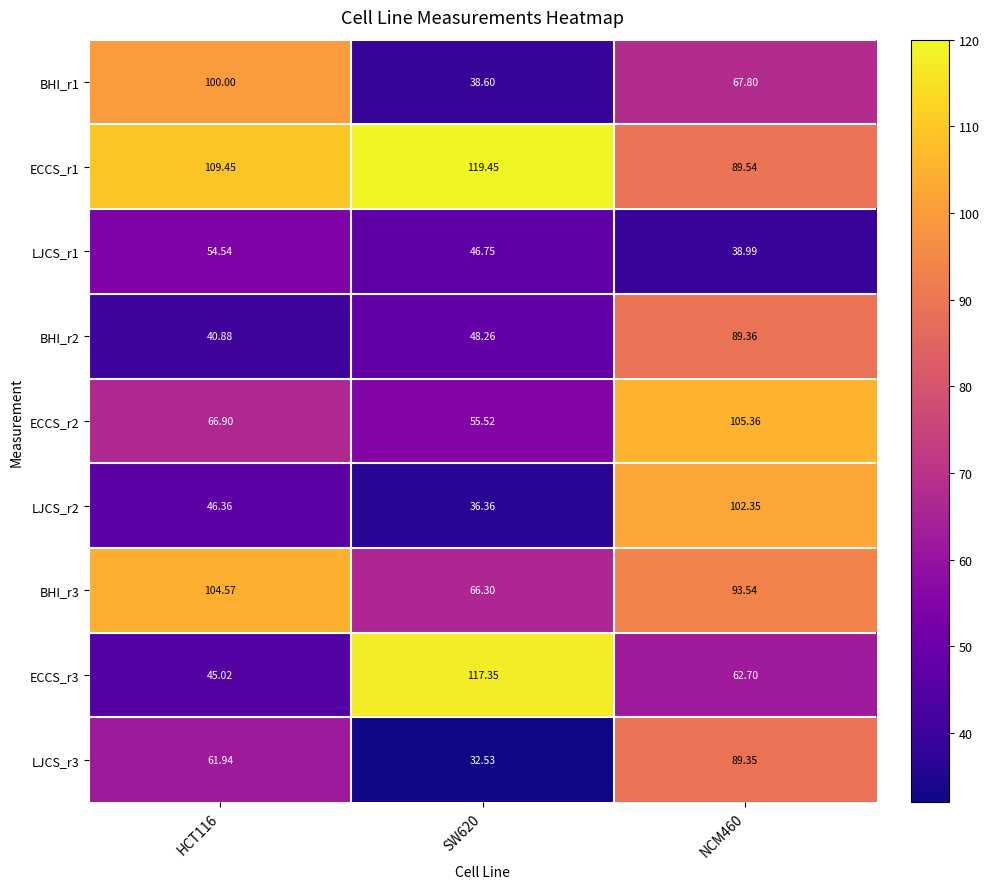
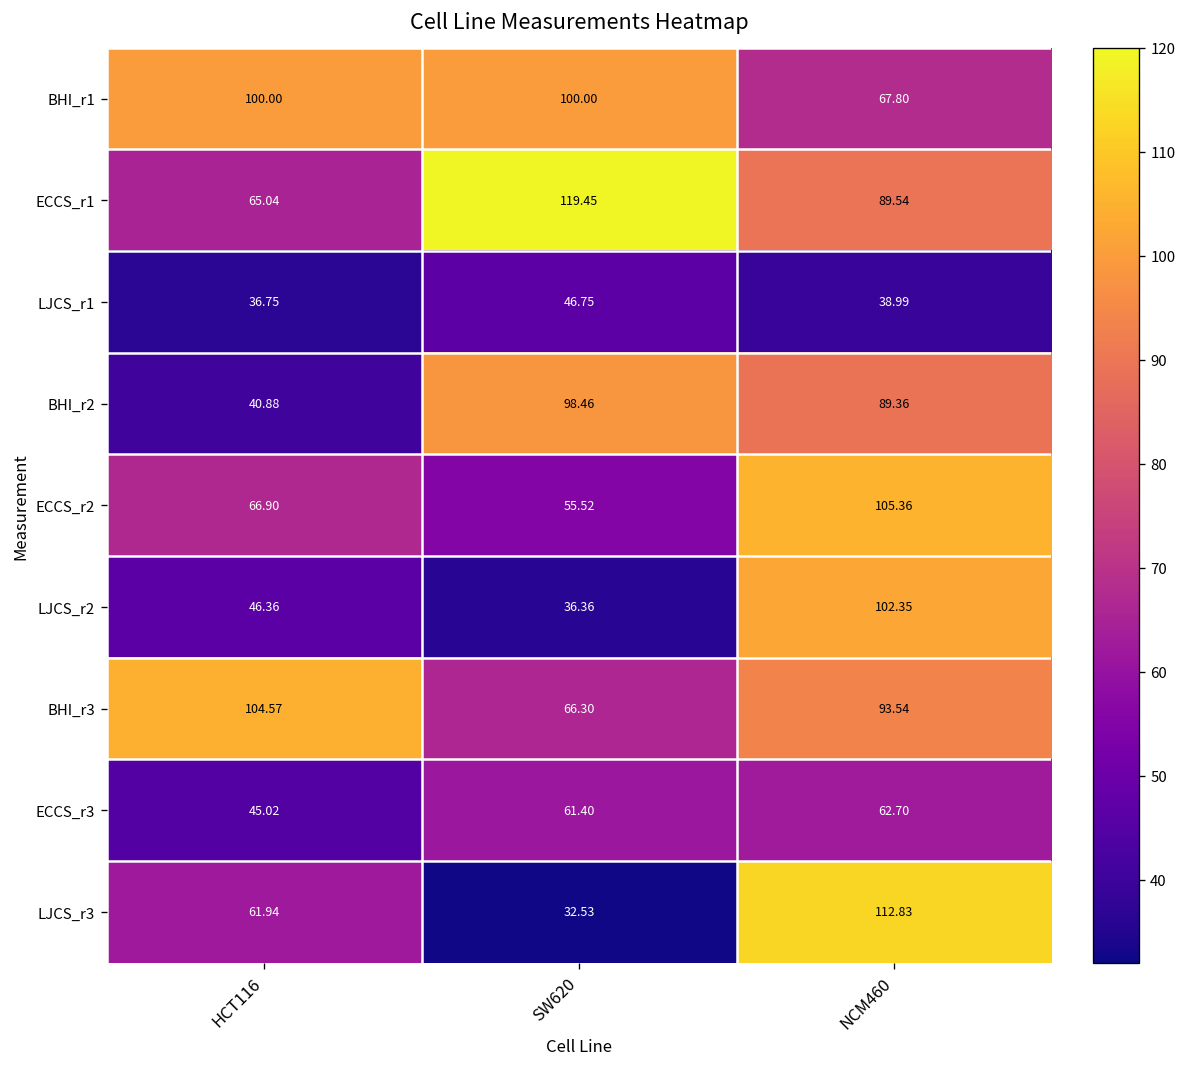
  {
    "BHI_r1": {
      "HCT116": 100.00,
-     "SW620": 38.60,
+     "SW620": 100.00,
      "NCM460": 67.80
    },
    "ECCS_r1": {
-     "HCT116": 109.45,
+     "HCT116": 65.04,
      "SW620": 119.45,
      "NCM460": 89.54
    },
    "LJCS_r1": {
-     "HCT116": 54.54,
+     "HCT116": 36.75,
      "SW620": 46.75,
      "NCM460": 38.99
    },
    "BHI_r2": {
      "HCT116": 40.88,
-     "SW620": 48.26,
+     "SW620": 98.46,
      "NCM460": 89.36
    },
    "ECCS_r2": {
      "HCT116": 66.90,
      "SW620": 55.52,
      "NCM460": 105.36
    },
    "LJCS_r2": {
      "HCT116": 46.36,
      "SW620": 36.36,
      "NCM460": 102.35
    },
    "BHI_r3": {
      "HCT116": 104.57,
      "SW620": 66.30,
      "NCM460": 93.54
    },
    "ECCS_r3": {
      "HCT116": 45.02,
-     "SW620": 117.35,
+     "SW620": 61.40,
      "NCM460": 62.70
    },
    "LJCS_r3": {
      "HCT116": 61.94,
      "SW620": 32.53,
-     "NCM460": 89.35
+     "NCM460": 112.83
    }
  }
